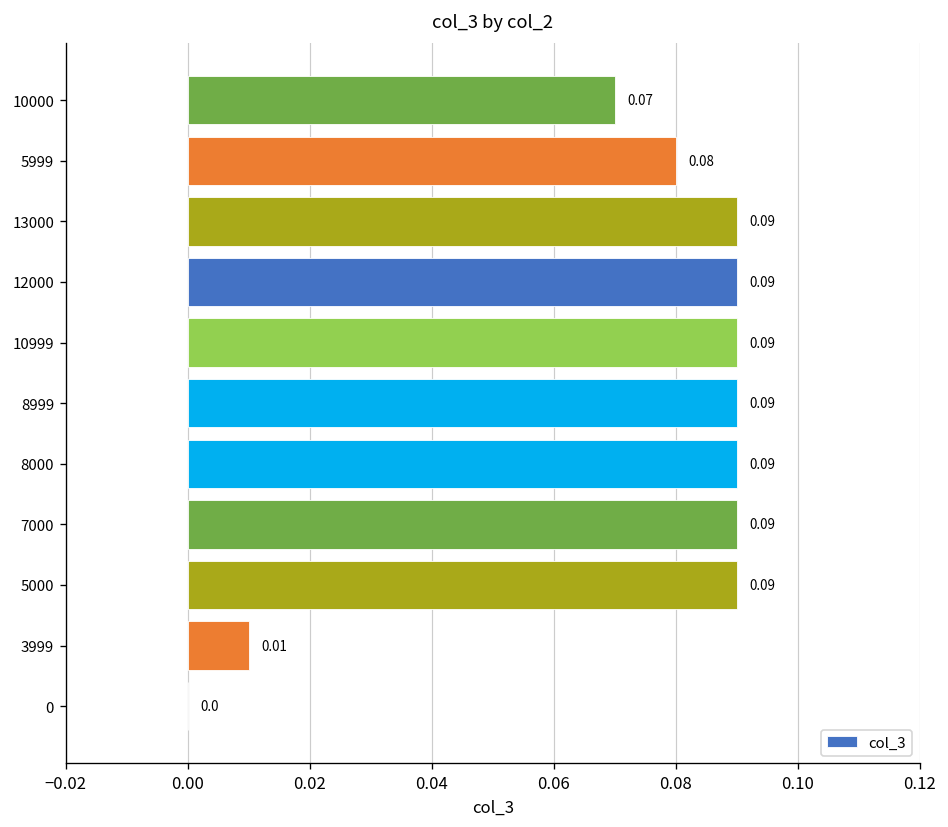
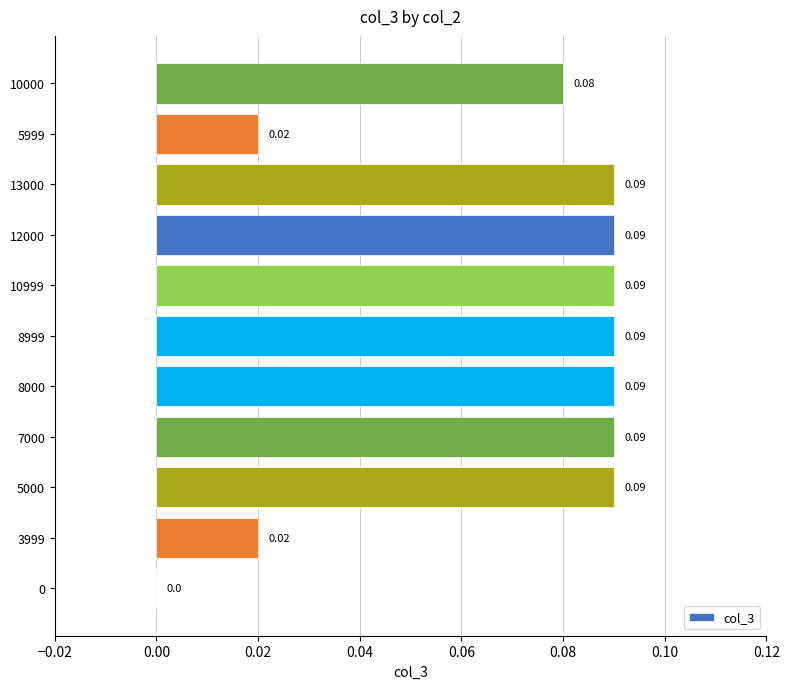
  {
-   "10000": 0.07,
-   "5999": 0.08,
+   "10000": 0.08,
+   "5999": 0.02,
    "13000": 0.09,
    "12000": 0.09,
    "10999": 0.09,
    "8999": 0.09,
    "8000": 0.09,
    "7000": 0.09,
    "5000": 0.09,
-   "3999": 0.01,
+   "3999": 0.02,
    "0": 0.0
  }
